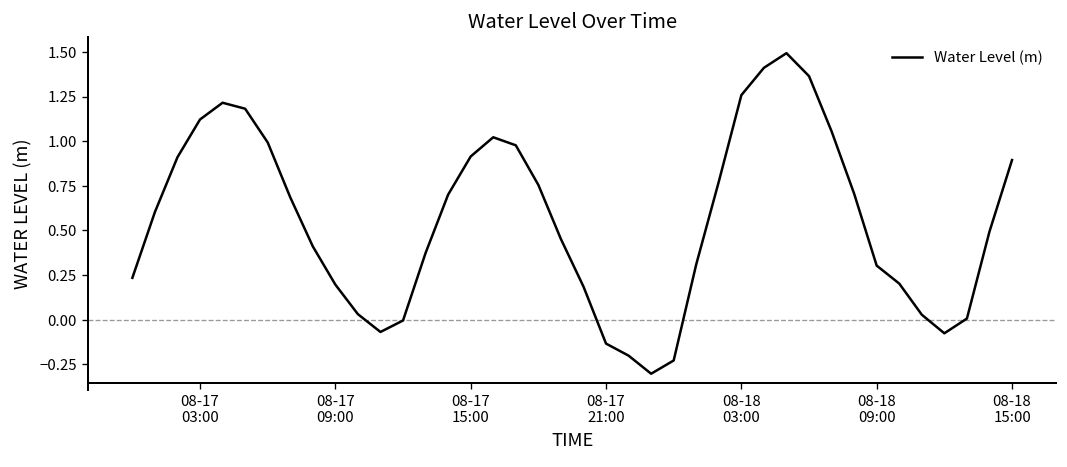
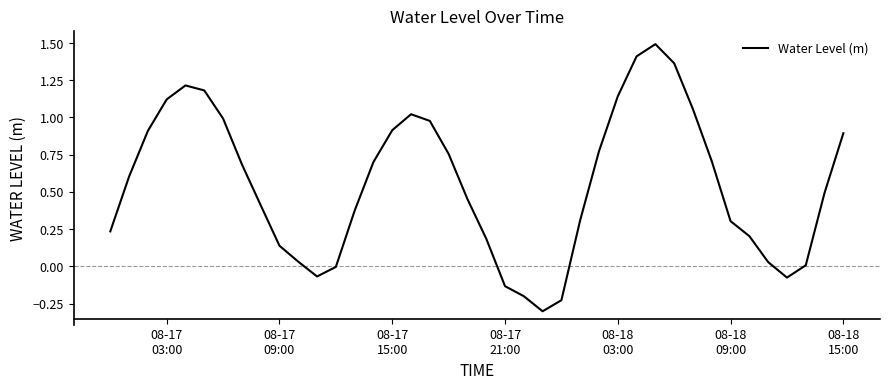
  {
    "08-17 03:00": 1.12,
-   "08-17 09:00": 0.20,
+   "08-17 09:00": 0.14,
    "08-17 15:00": 0.91,
    "08-17 21:00": -0.13,
-   "08-18 03:00": 1.26,
+   "08-18 03:00": 1.14,
    "08-18 09:00": 0.30,
    "08-18 15:00": 0.89
  }
